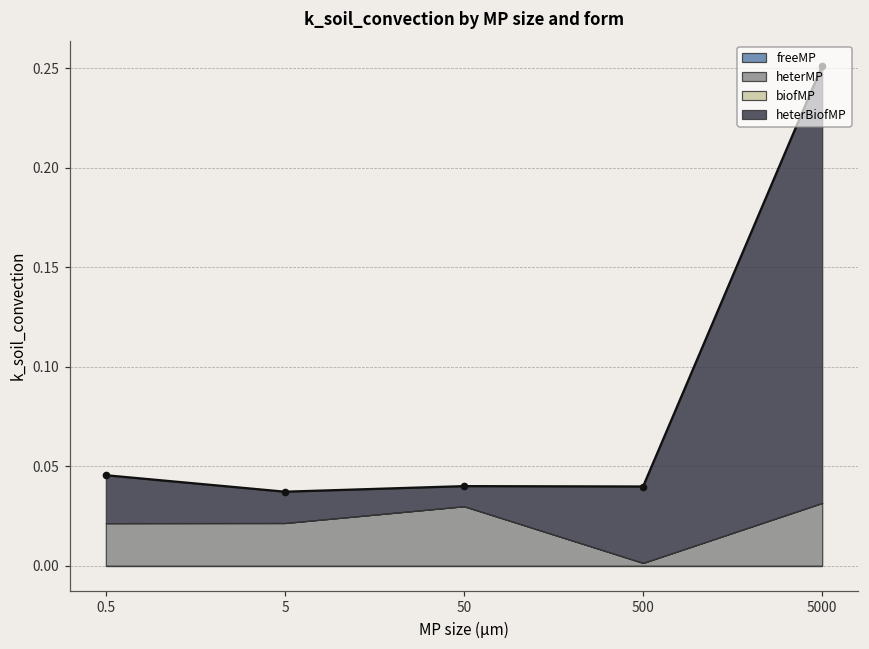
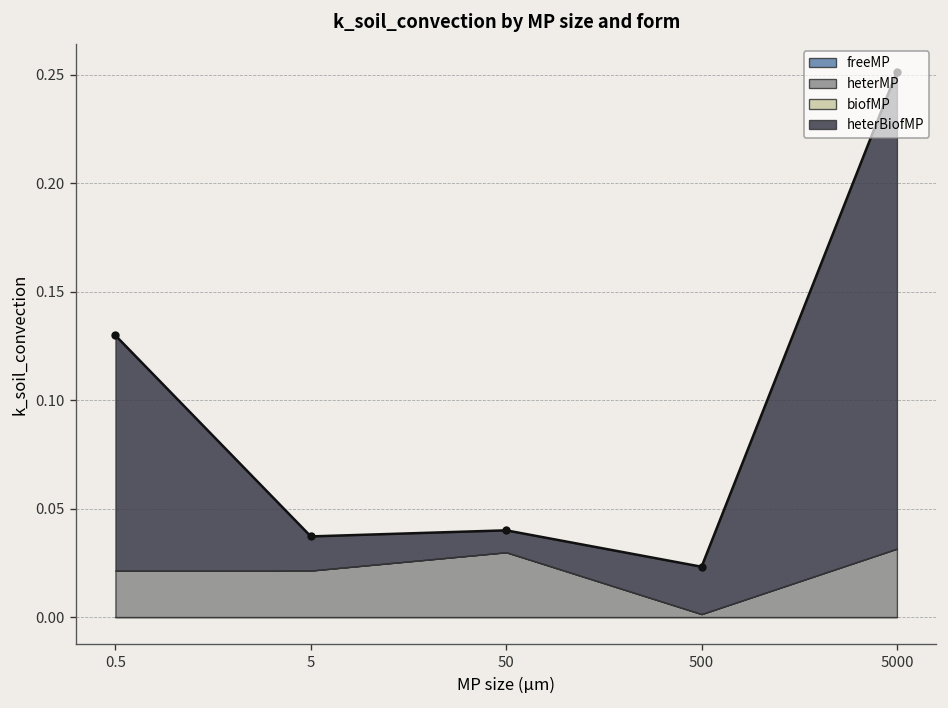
  {
    "heterBiofMP": {
-     "0.5": 0.024,
+     "0.5": 0.108,
      "5": 0.016,
      "50": 0.010,
-     "500": 0.038
+     "500": 0.022
    }
  }
